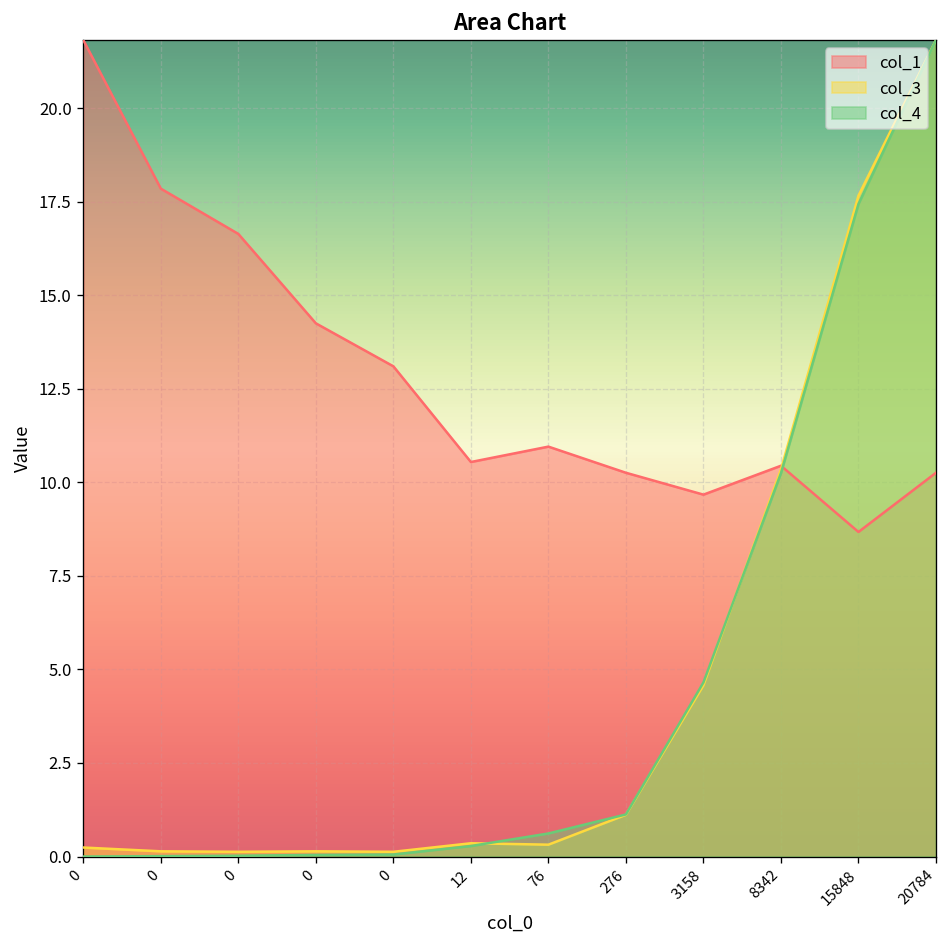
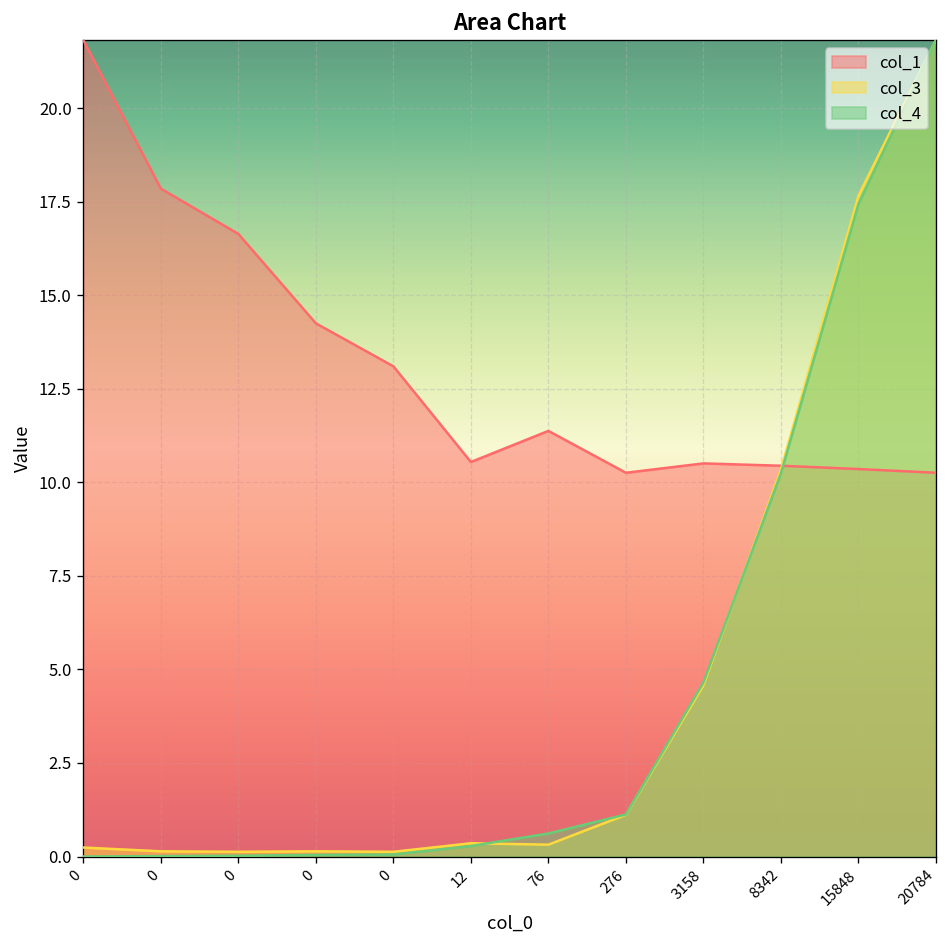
  {
    "col_1": {
      "12": 10.5,
-     "76": 11.0,
+     "76": 11.4,
      "276": 10.3,
-     "3158": 9.7,
+     "3158": 10.5,
      "8342": 10.4,
-     "15848": 8.7,
+     "15848": 10.4,
      "20784": 10.3
    },
    "col_3": {
      "76": 0.3,
      "8342": 10.3,
      "15848": 17.7
    },
    "col_4": {
      "76": 0.6,
      "8342": 10.2,
      "15848": 17.4
    }
  }
